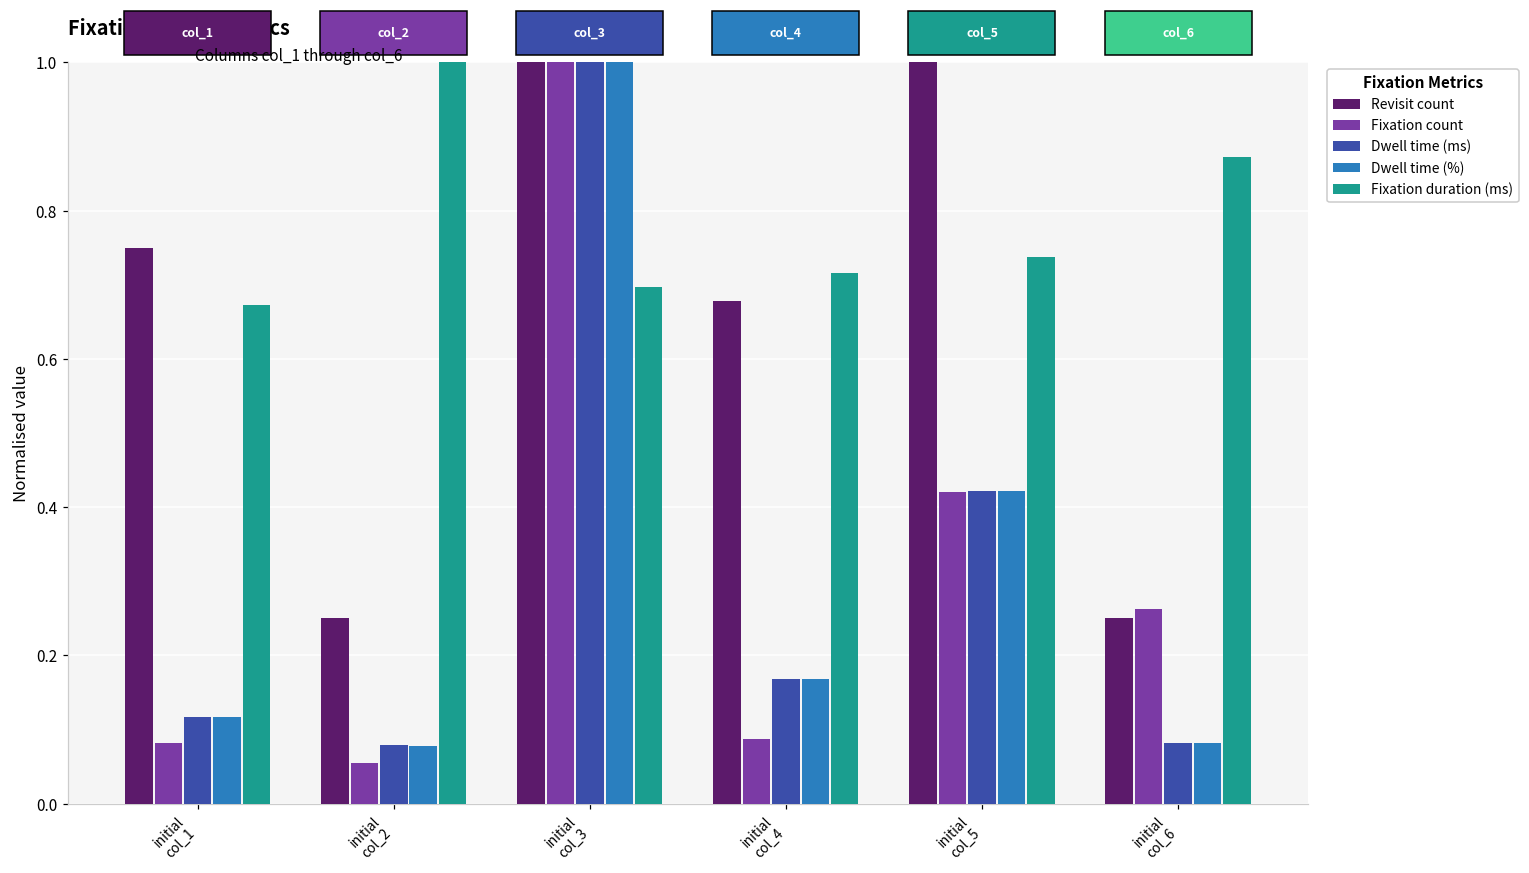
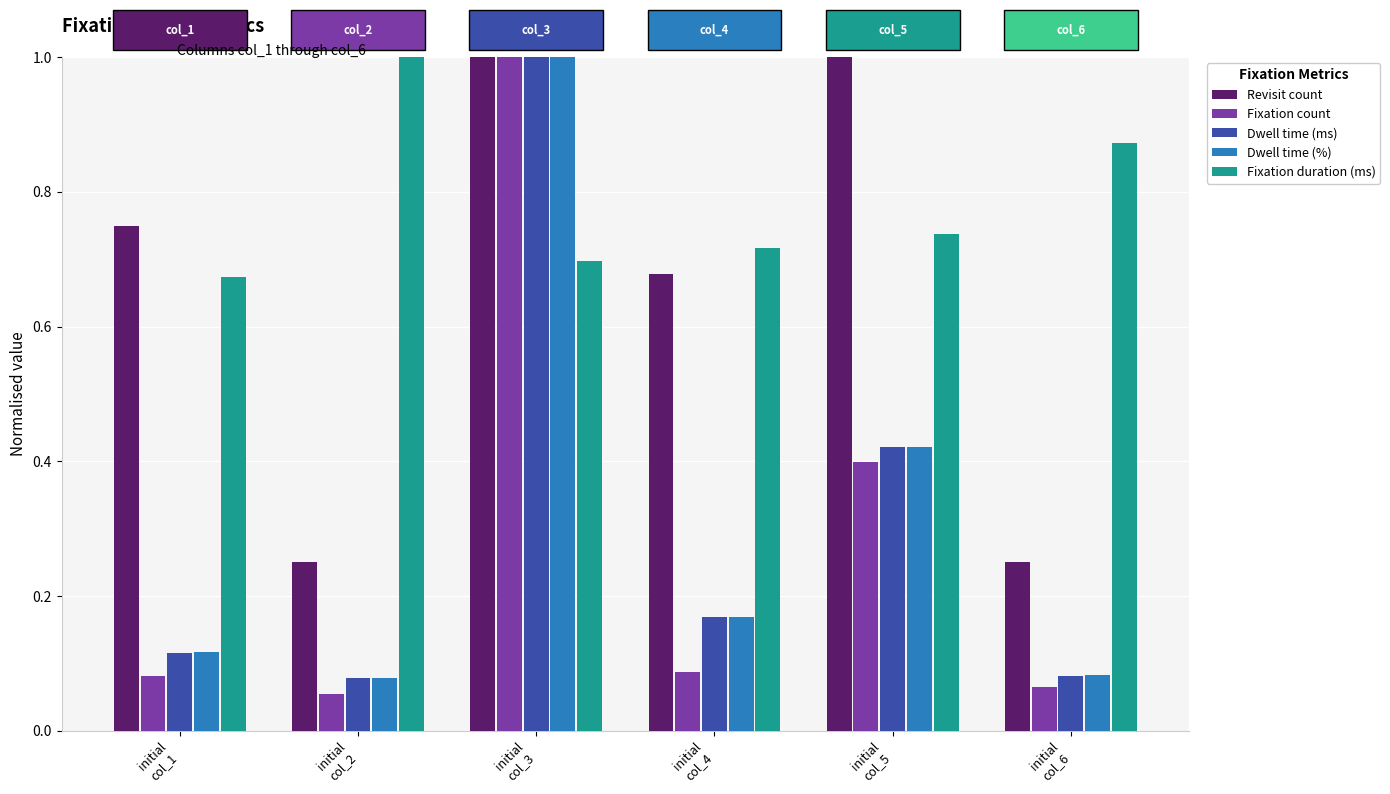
  {
    "Revisit count": {
      "initial col_1": 0.75,
      "initial col_2": 0.25,
      "initial col_3": 1.00,
      "initial col_4": 0.68,
      "initial col_5": 1.00,
      "initial col_6": 0.25
    },
    "Fixation count": {
      "initial col_1": 0.08,
      "initial col_2": 0.05,
      "initial col_3": 1.00,
      "initial col_4": 0.09,
-     "initial col_5": 0.42,
-     "initial col_6": 0.26
+     "initial col_5": 0.40,
+     "initial col_6": 0.07
    }
  }
